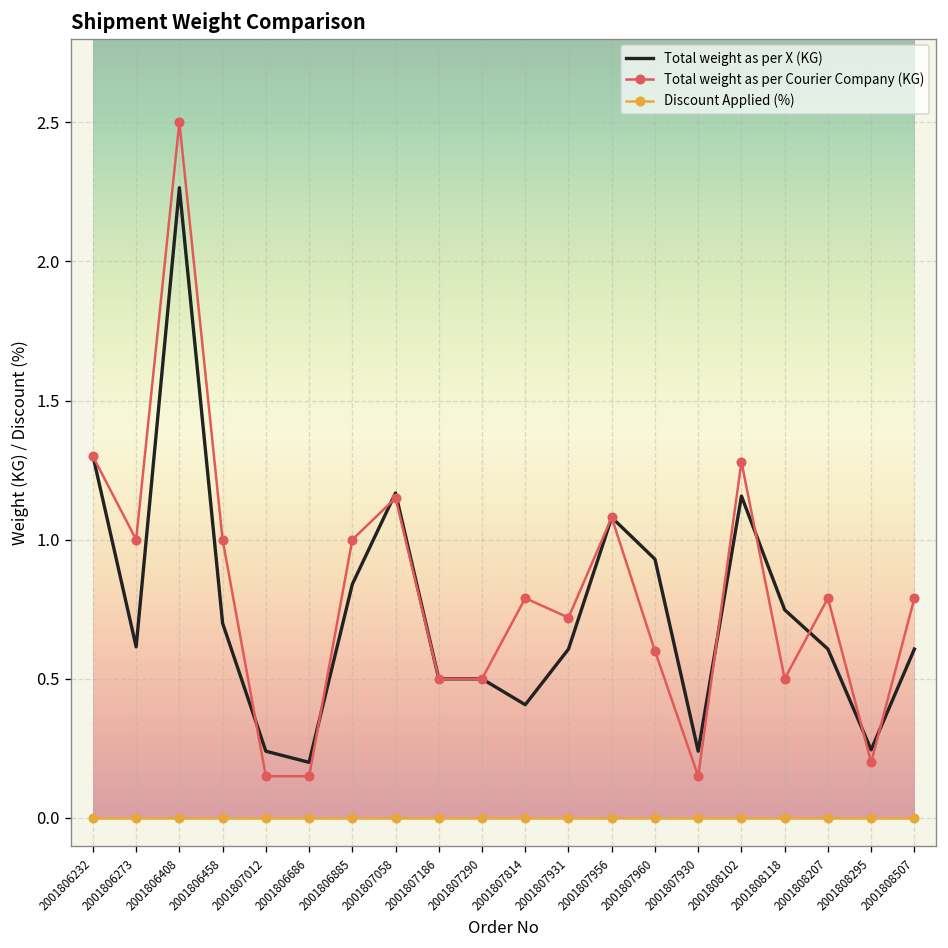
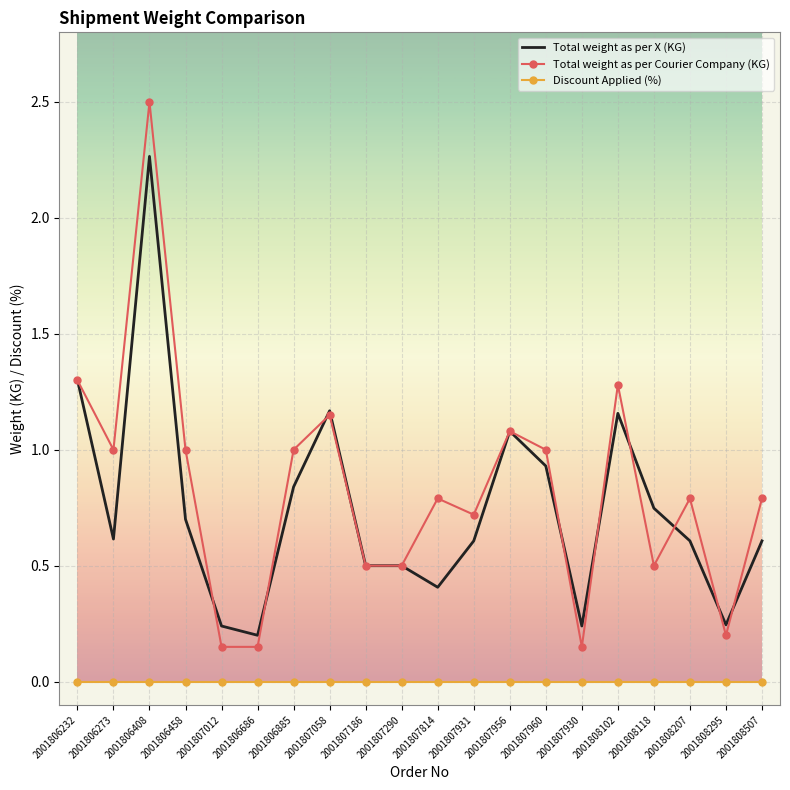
  {
    "Total weight as per X (KG)": {
      "2001806273": 0.62,
      "2001806408": 2.27,
      "2001806458": 0.7,
      "2001807012": 0.24,
      "2001806686": 0.2,
      "2001806885": 0.84,
      "2001807058": 1.17,
      "2001807814": 0.4,
      "2001807931": 0.6,
      "2001807960": 0.93,
      "2001807930": 0.24,
      "2001808102": 1.16,
      "2001808118": 0.75,
      "2001808207": 0.6,
      "2001808295": 0.25,
      "2001808507": 0.6
    },
    "Total weight as per Courier Company (KG)": {
      "2001806273": 1.0,
      "2001806408": 2.5,
      "2001806458": 1.0,
      "2001807012": 0.15,
      "2001806686": 0.15,
      "2001806885": 1.0,
      "2001807058": 1.15,
      "2001807814": 0.8,
      "2001807931": 0.72,
-     "2001807960": 0.6,
+     "2001807960": 1.0,
      "2001807930": 0.15,
      "2001808102": 1.28,
      "2001808118": 0.5,
      "2001808207": 0.8,
      "2001808295": 0.2,
      "2001808507": 0.8
    },
    "Discount Applied (%)": {
      "2001806232": 0.0,
      "2001806273": 0.0,
      "2001806408": 0.0,
      "2001806458": 0.0,
      "2001807012": 0.0,
      "2001806686": 0.0,
      "2001806885": 0.0,
      "2001807058": 0.0,
      "2001807186": 0.0,
      "2001807290": 0.0,
      "2001807814": 0.0,
      "2001807931": 0.0,
      "2001807956": 0.0,
      "2001807960": 0.0,
      "2001807930": 0.0,
      "2001808102": 0.0,
      "2001808118": 0.0,
      "2001808207": 0.0,
      "2001808295": 0.0,
      "2001808507": 0.0
    }
  }
